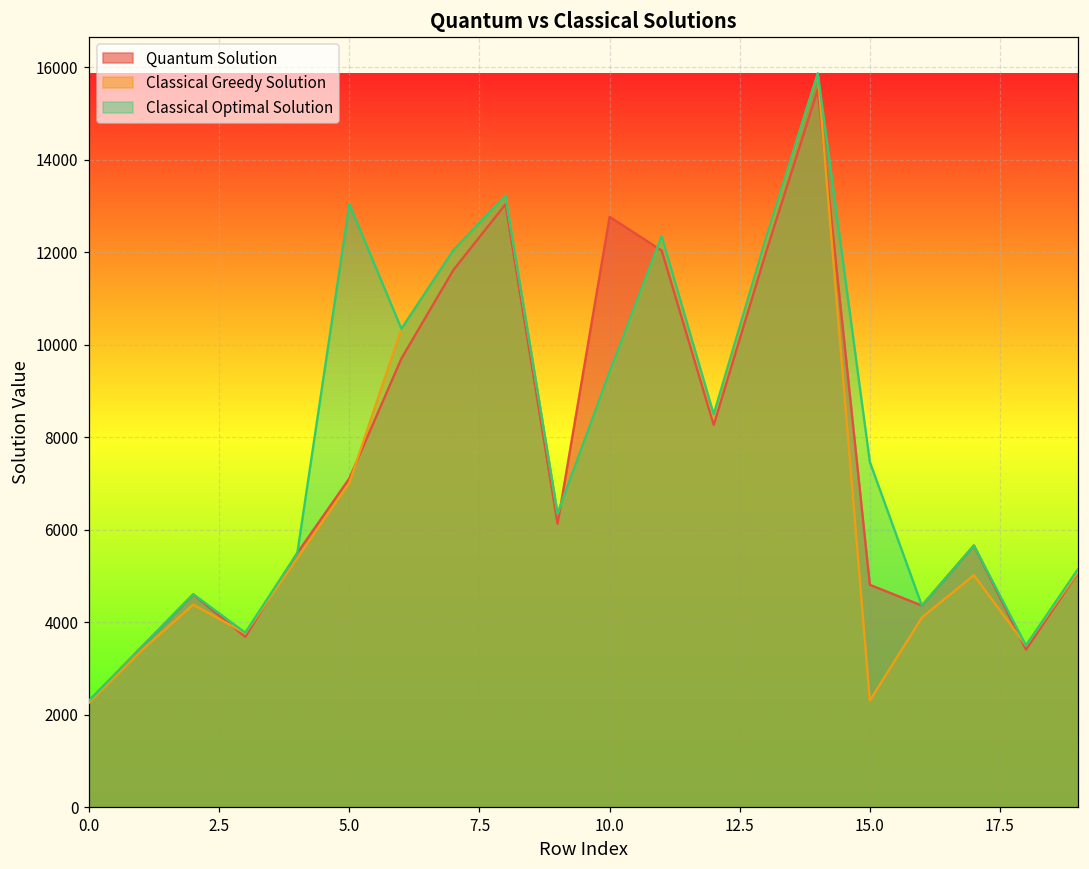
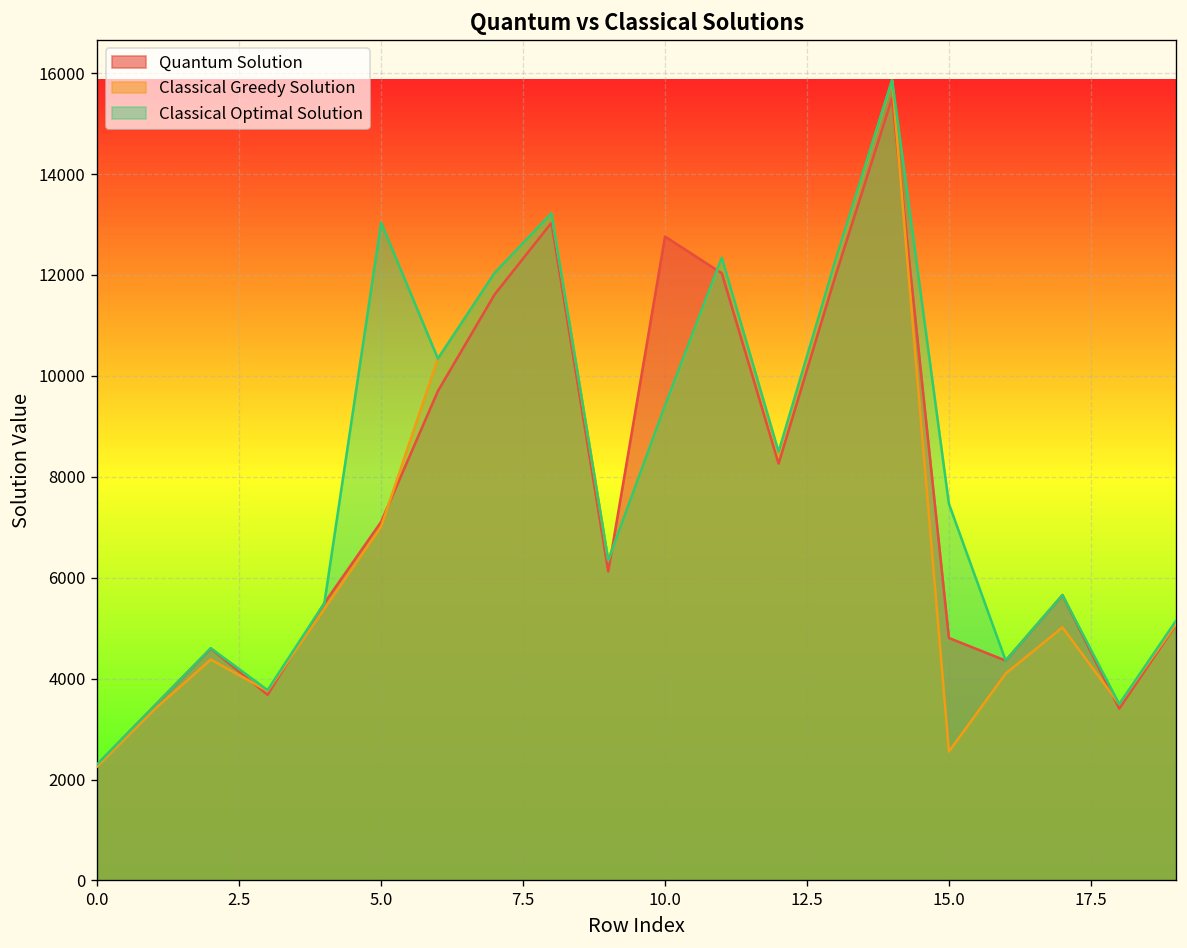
  {
    "Quantum Solution": {
      "5.0": 7100,
      "10.0": 12800,
      "15.0": 4800
    },
    "Classical Greedy Solution": {
      "5.0": 7000,
-     "15.0": 2300
+     "15.0": 2600
    },
    "Classical Optimal Solution": {
      "5.0": 13000,
      "15.0": 7500
    }
  }
